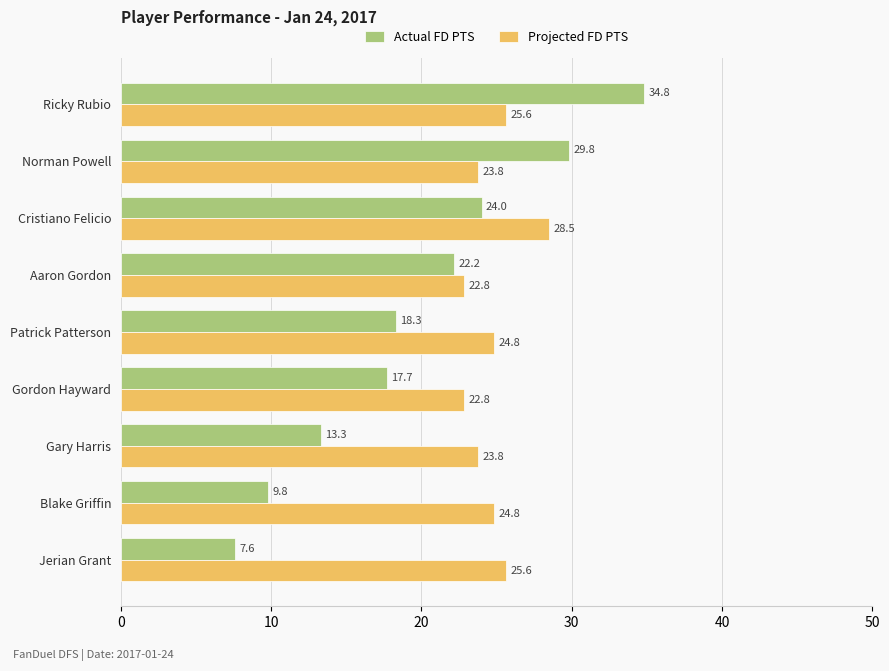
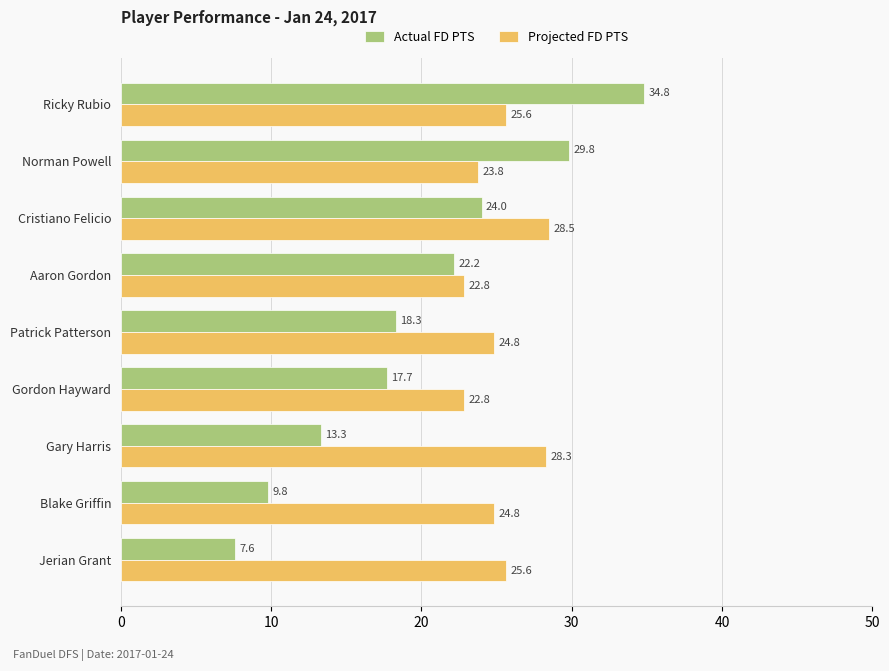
  {
    "Actual FD PTS": {
      "Ricky Rubio": 34.8,
      "Norman Powell": 29.8,
      "Cristiano Felicio": 24.0,
      "Aaron Gordon": 22.2,
      "Patrick Patterson": 18.3,
      "Gordon Hayward": 17.7,
      "Gary Harris": 13.3,
      "Blake Griffin": 9.8,
      "Jerian Grant": 7.6
    },
    "Projected FD PTS": {
      "Ricky Rubio": 25.6,
      "Norman Powell": 23.8,
      "Cristiano Felicio": 28.5,
      "Aaron Gordon": 22.8,
      "Patrick Patterson": 24.8,
      "Gordon Hayward": 22.8,
-     "Gary Harris": 23.8,
+     "Gary Harris": 28.3,
      "Blake Griffin": 24.8,
      "Jerian Grant": 25.6
    }
  }
